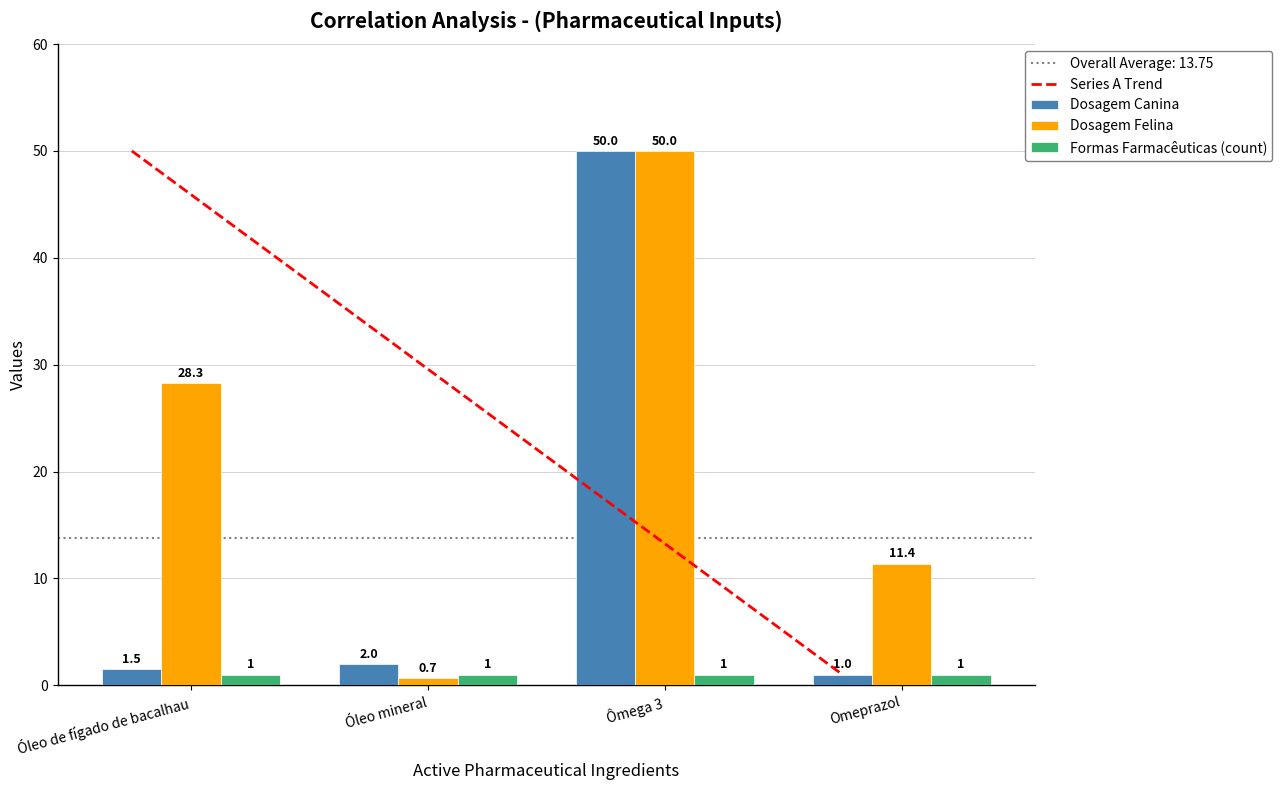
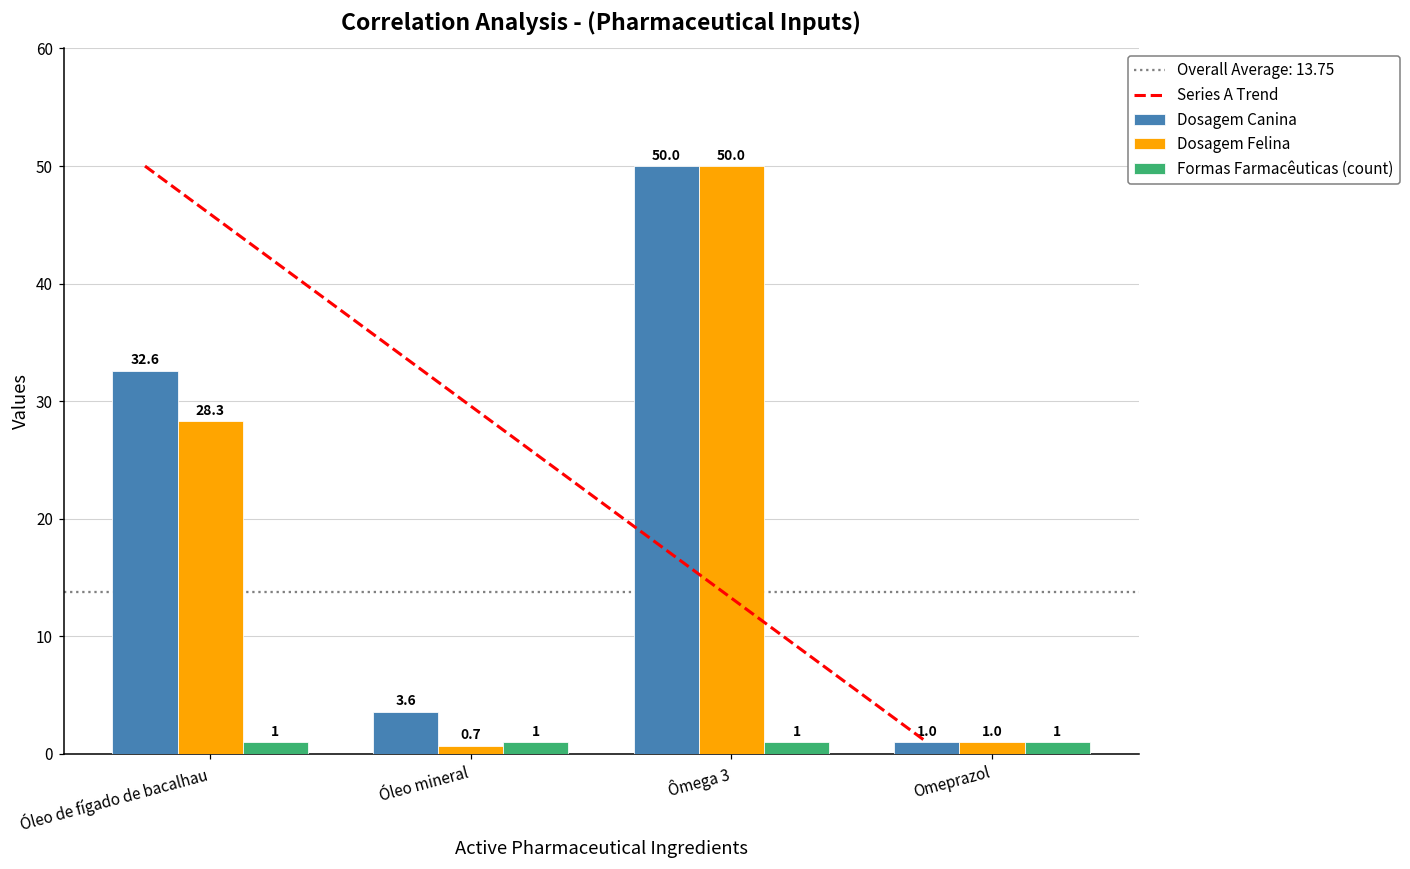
  {
    "Dosagem Canina": {
-     "Óleo de fígado de bacalhau": 1.5,
-     "Óleo mineral": 2.0,
+     "Óleo de fígado de bacalhau": 32.6,
+     "Óleo mineral": 3.6,
      "Ômega 3": 50.0,
      "Omeprazol": 1.0
    },
    "Dosagem Felina": {
      "Óleo de fígado de bacalhau": 28.3,
      "Óleo mineral": 0.7,
      "Ômega 3": 50.0,
-     "Omeprazol": 11.4
+     "Omeprazol": 1.0
    },
    "Formas Farmacêuticas (count)": {
      "Óleo de fígado de bacalhau": 1,
      "Óleo mineral": 1,
      "Ômega 3": 1,
      "Omeprazol": 1
    }
  }
